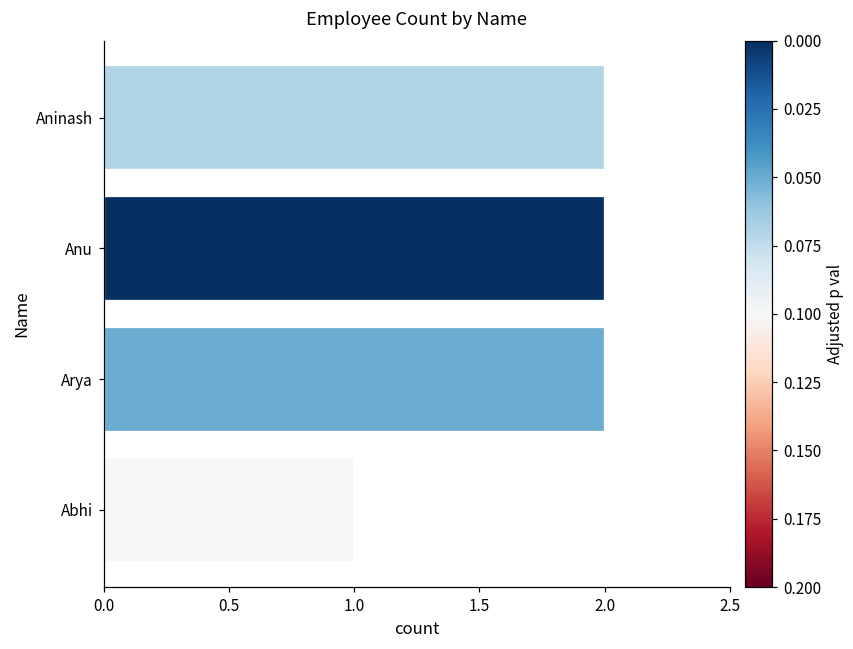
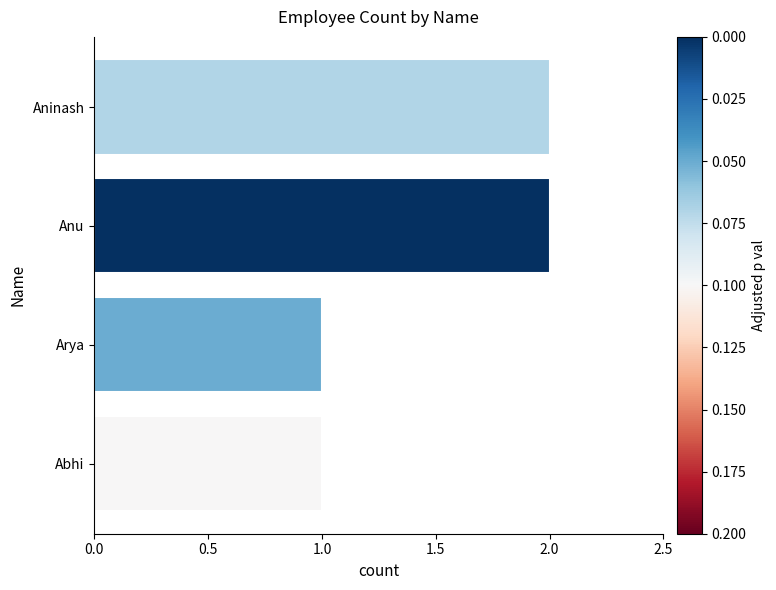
  {
    "Aninash": 2,
    "Anu": 2,
-   "Arya": 2,
+   "Arya": 1,
    "Abhi": 1
  }
